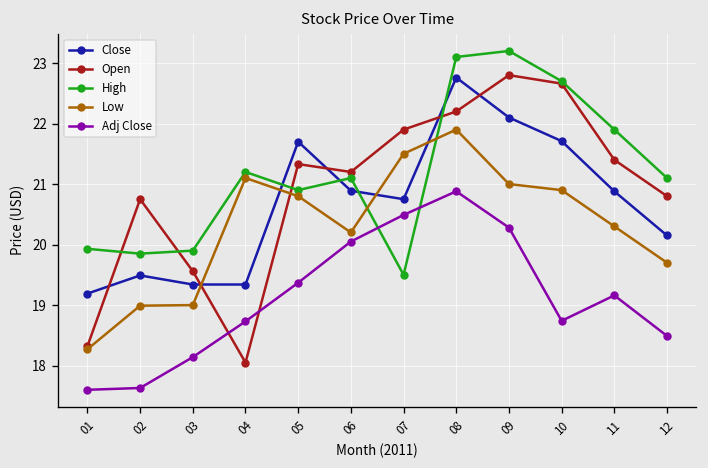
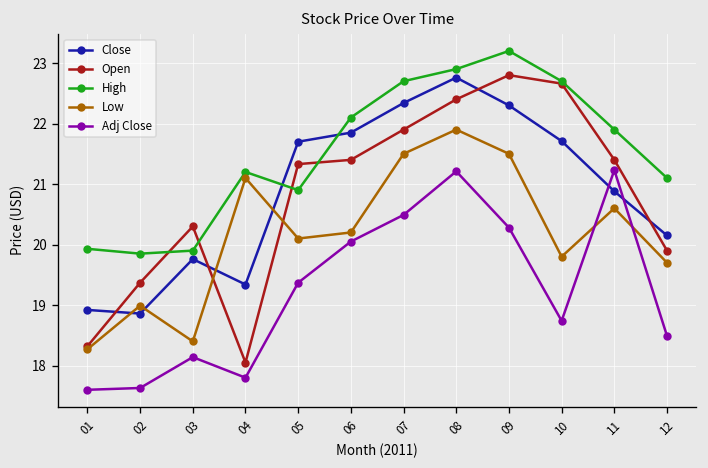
  {
    "Close": {
-     "01": 19.2,
-     "02": 19.5,
-     "03": 19.3,
+     "01": 18.9,
+     "02": 18.9,
+     "03": 19.8,
      "04": 19.3,
      "05": 21.7,
-     "06": 20.9,
-     "07": 20.8,
+     "06": 21.9,
+     "07": 22.3,
      "08": 22.8,
-     "09": 22.1,
+     "09": 22.3,
      "10": 21.7,
      "11": 20.9,
      "12": 20.2
    },
    "Open": {
-     "02": 20.8,
-     "03": 19.6,
+     "02": 19.4,
+     "03": 20.3,
      "04": 18.1,
      "05": 21.3,
-     "06": 21.2,
+     "06": 21.4,
      "07": 21.9,
-     "08": 22.2,
+     "08": 22.4,
      "09": 22.8,
      "11": 21.4,
-     "12": 20.8
+     "12": 19.9
    },
    "High": {
      "01": 19.9,
      "02": 19.9,
      "03": 19.9,
      "04": 21.2,
      "05": 20.9,
-     "06": 21.1,
-     "07": 19.5,
-     "08": 23.1,
+     "06": 22.1,
+     "07": 22.7,
+     "08": 22.9,
      "09": 23.2,
      "11": 21.9,
      "12": 21.1
    },
    "Low": {
      "02": 19.0,
-     "03": 19.0,
+     "03": 18.4,
      "04": 21.1,
-     "05": 20.8,
+     "05": 20.1,
      "06": 20.2,
      "07": 21.5,
      "08": 21.9,
-     "09": 21.0,
-     "10": 20.9,
-     "11": 20.3,
+     "09": 21.5,
+     "10": 19.8,
+     "11": 20.6,
      "12": 19.7
    },
    "Adj Close": {
      "01": 17.6,
      "02": 17.6,
      "03": 18.1,
-     "04": 18.7,
+     "04": 17.8,
      "05": 19.4,
      "06": 20.1,
      "07": 20.5,
-     "08": 20.9,
+     "08": 21.2,
      "09": 20.3,
      "10": 18.7,
-     "11": 19.2,
+     "11": 21.2,
      "12": 18.5
    }
  }
